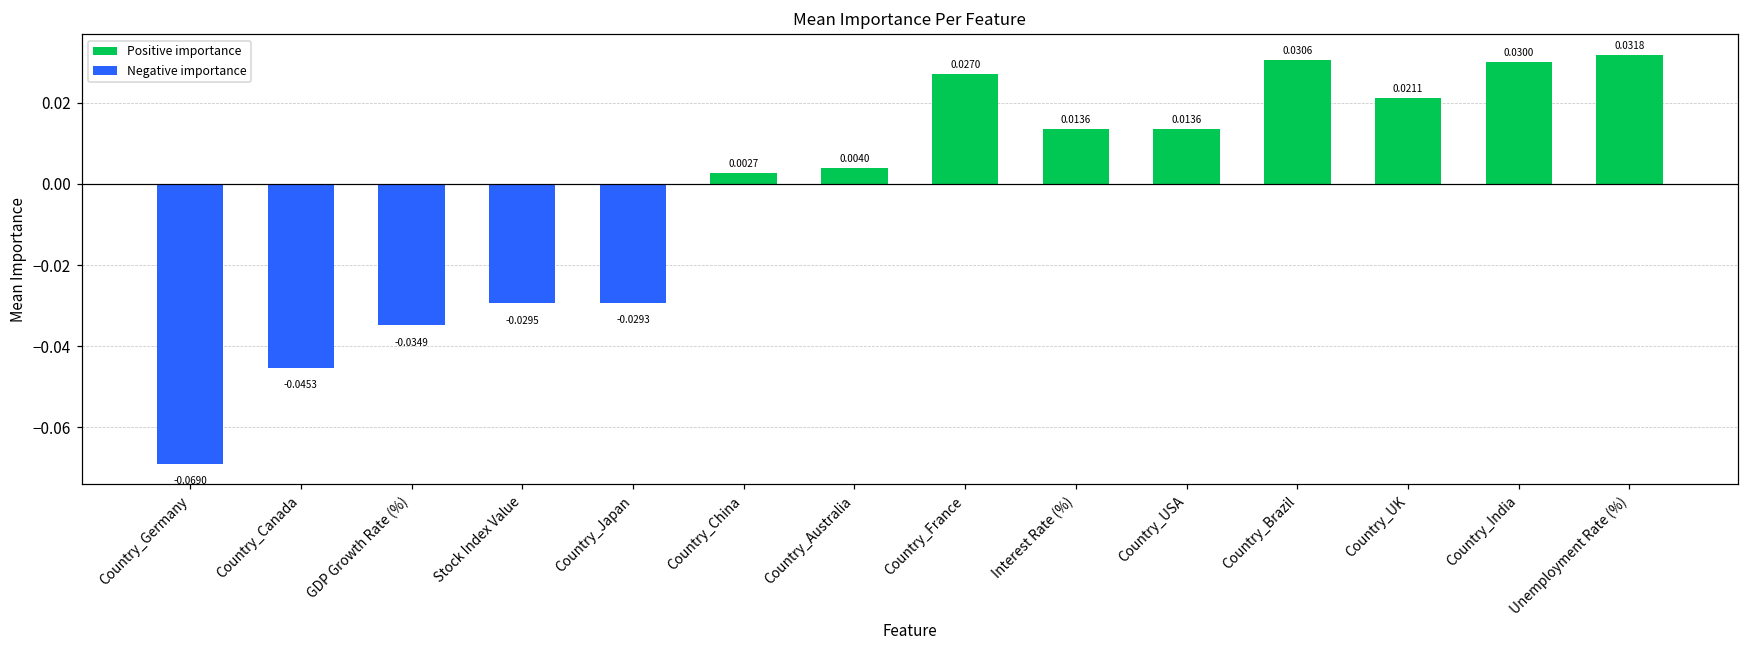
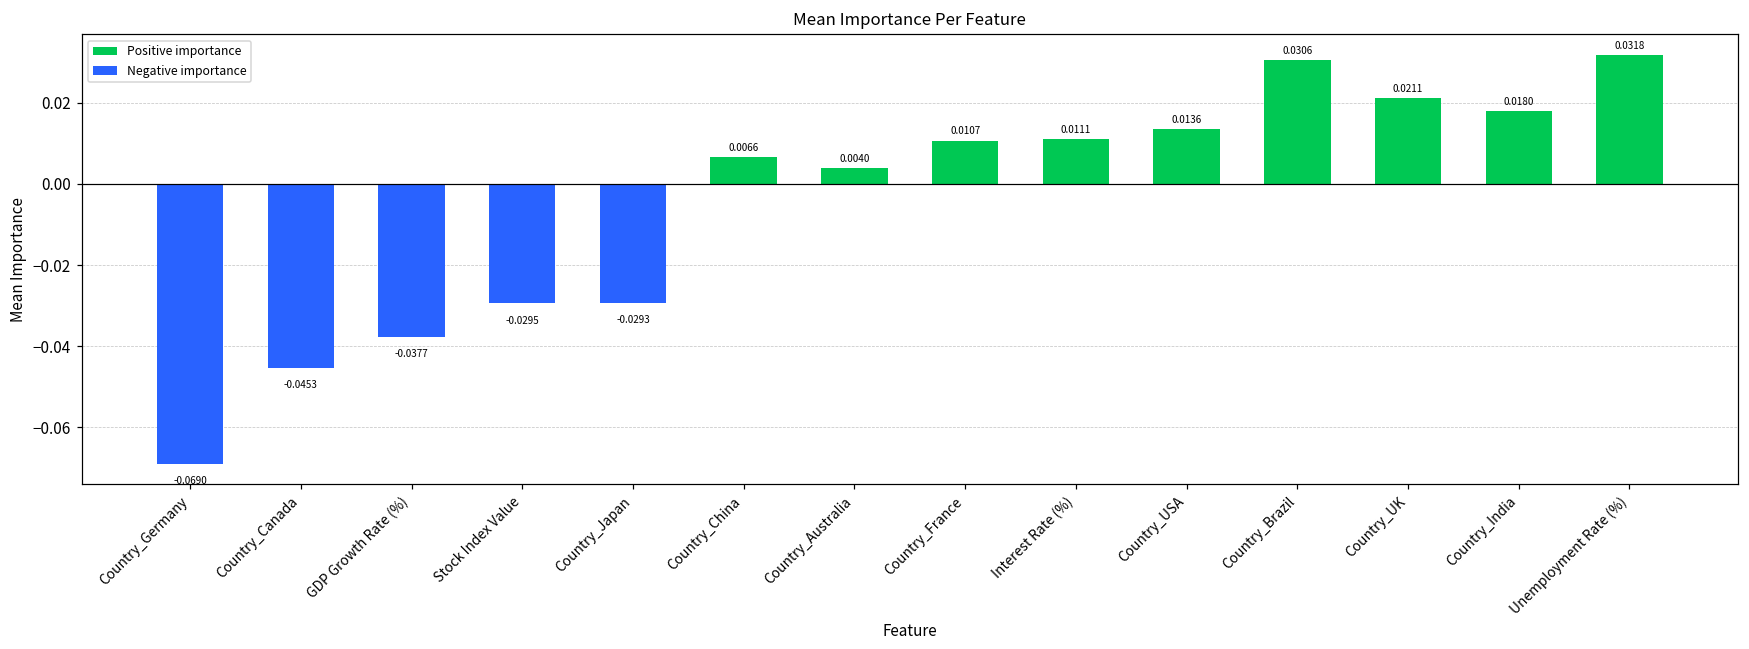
  {
    "Country_Germany": -0.0690,
    "Country_Canada": -0.0453,
-   "GDP Growth Rate (%)": -0.0349,
+   "GDP Growth Rate (%)": -0.0377,
    "Stock Index Value": -0.0295,
    "Country_Japan": -0.0293,
-   "Country_China": 0.0027,
+   "Country_China": 0.0066,
    "Country_Australia": 0.0040,
-   "Country_France": 0.0270,
-   "Interest Rate (%)": 0.0136,
+   "Country_France": 0.0107,
+   "Interest Rate (%)": 0.0111,
    "Country_USA": 0.0136,
    "Country_Brazil": 0.0306,
    "Country_UK": 0.0211,
-   "Country_India": 0.0300,
+   "Country_India": 0.0180,
    "Unemployment Rate (%)": 0.0318
  }
